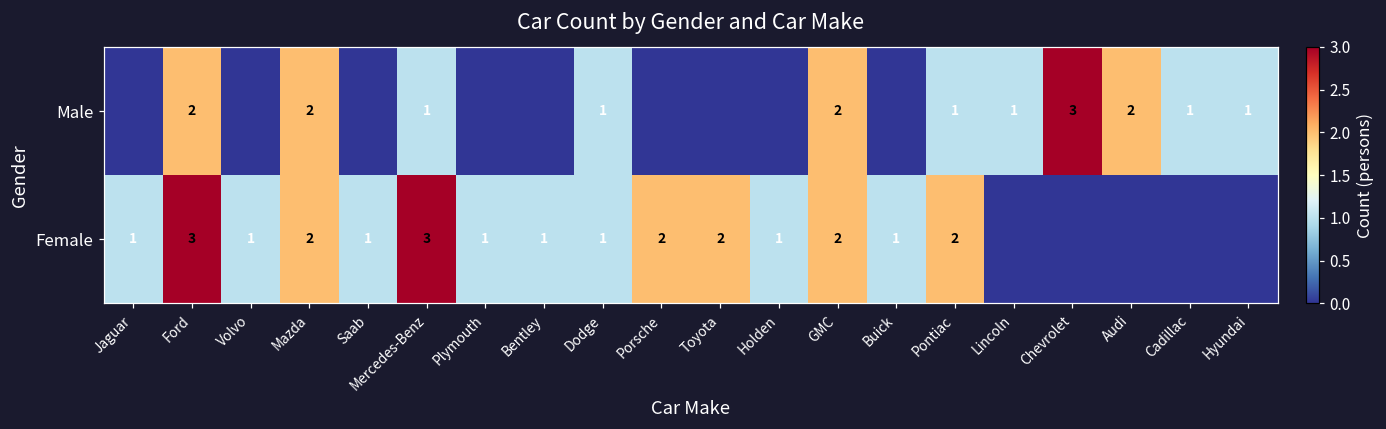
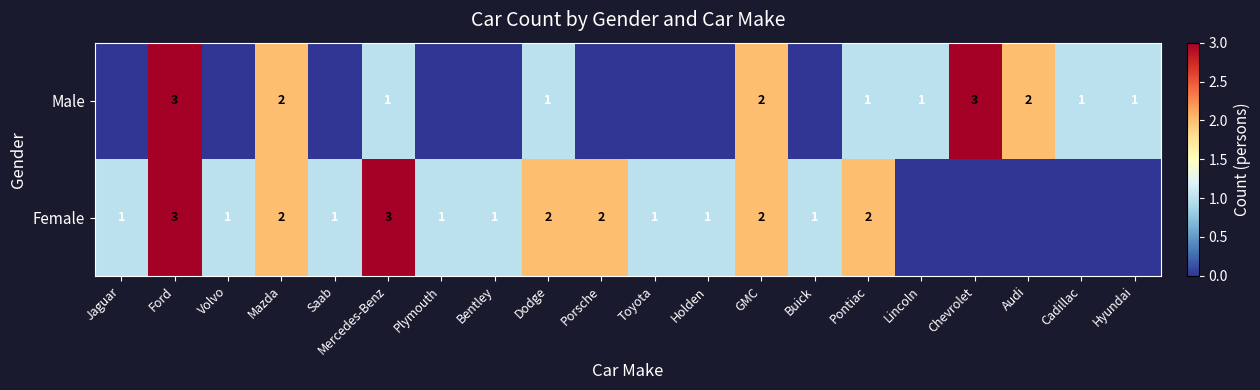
  {
    "Male": {
-     "Ford": 2,
+     "Ford": 3,
      "Mazda": 2,
      "Mercedes-Benz": 1,
      "Dodge": 1,
      "GMC": 2,
      "Pontiac": 1,
      "Lincoln": 1,
      "Chevrolet": 3,
      "Audi": 2,
      "Cadillac": 1,
      "Hyundai": 1
    },
    "Female": {
      "Jaguar": 1,
      "Ford": 3,
      "Volvo": 1,
      "Mazda": 2,
      "Saab": 1,
      "Mercedes-Benz": 3,
      "Plymouth": 1,
      "Bentley": 1,
-     "Dodge": 1,
+     "Dodge": 2,
      "Porsche": 2,
-     "Toyota": 2,
+     "Toyota": 1,
      "Holden": 1,
      "GMC": 2,
      "Buick": 1,
      "Pontiac": 2
    }
  }
